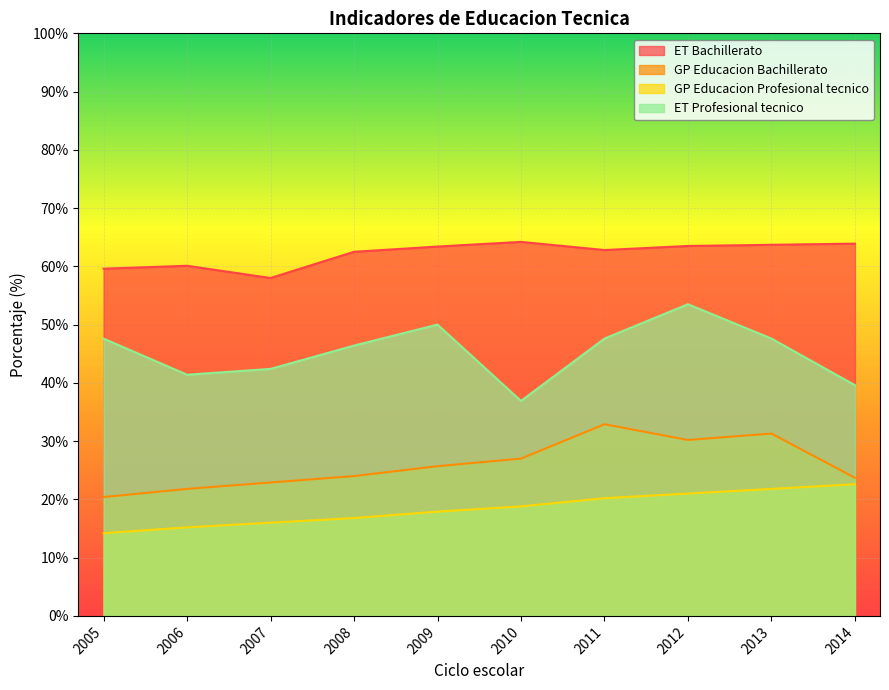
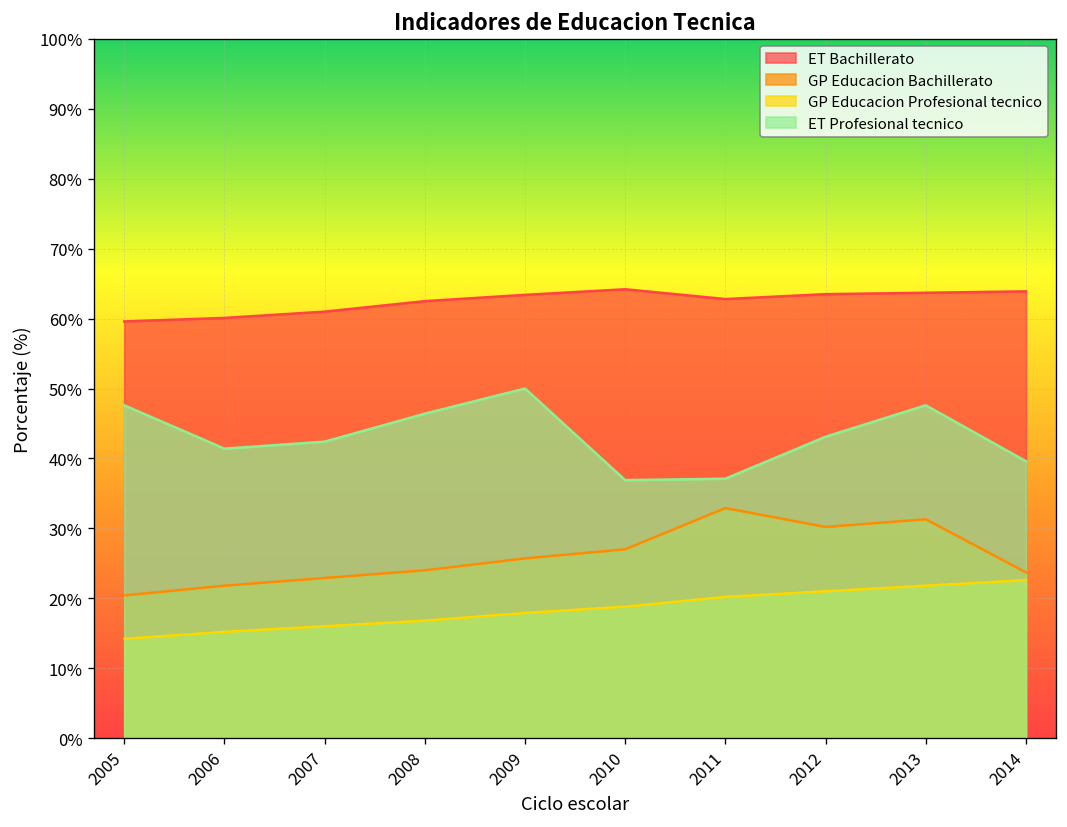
  {
    "ET Bachillerato": {
      "2005": "60%",
      "2006": "60%",
-     "2007": "58%",
+     "2007": "61%",
      "2008": "63%",
      "2009": "63%",
      "2010": "64%",
      "2011": "63%",
      "2012": "64%",
      "2013": "64%",
      "2014": "64%"
    },
    "GP Educacion Bachillerato": {
      "2005": "20%",
      "2006": "22%",
      "2007": "23%",
      "2008": "24%",
      "2009": "26%",
      "2010": "27%",
      "2011": "33%",
      "2012": "30%",
      "2013": "31%",
      "2014": "24%"
    },
    "GP Educacion Profesional tecnico": {
      "2005": "14%",
      "2006": "15%",
      "2007": "16%",
      "2008": "17%",
      "2009": "18%",
      "2010": "19%",
      "2011": "20%",
      "2012": "21%",
      "2013": "22%",
      "2014": "23%"
    },
    "ET Profesional tecnico": {
      "2005": "48%",
      "2006": "41%",
      "2007": "42%",
      "2008": "46%",
      "2009": "50%",
      "2010": "37%",
-     "2011": "48%",
-     "2012": "54%",
+     "2011": "37%",
+     "2012": "43%",
      "2013": "48%",
      "2014": "40%"
    }
  }
